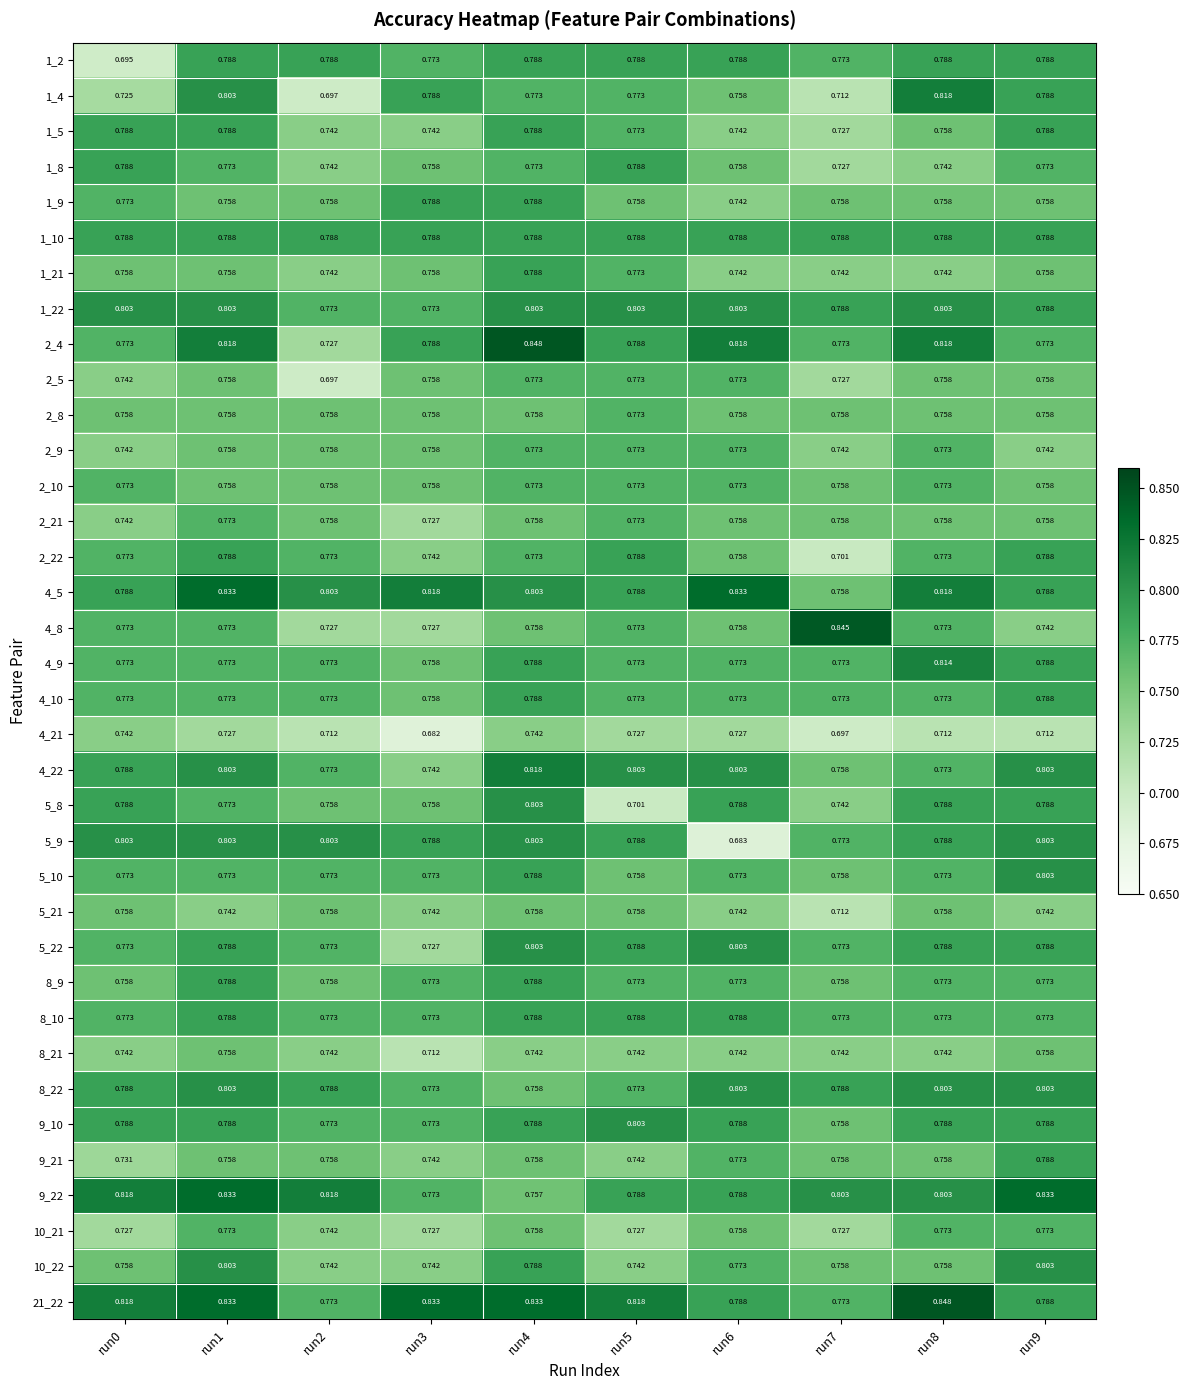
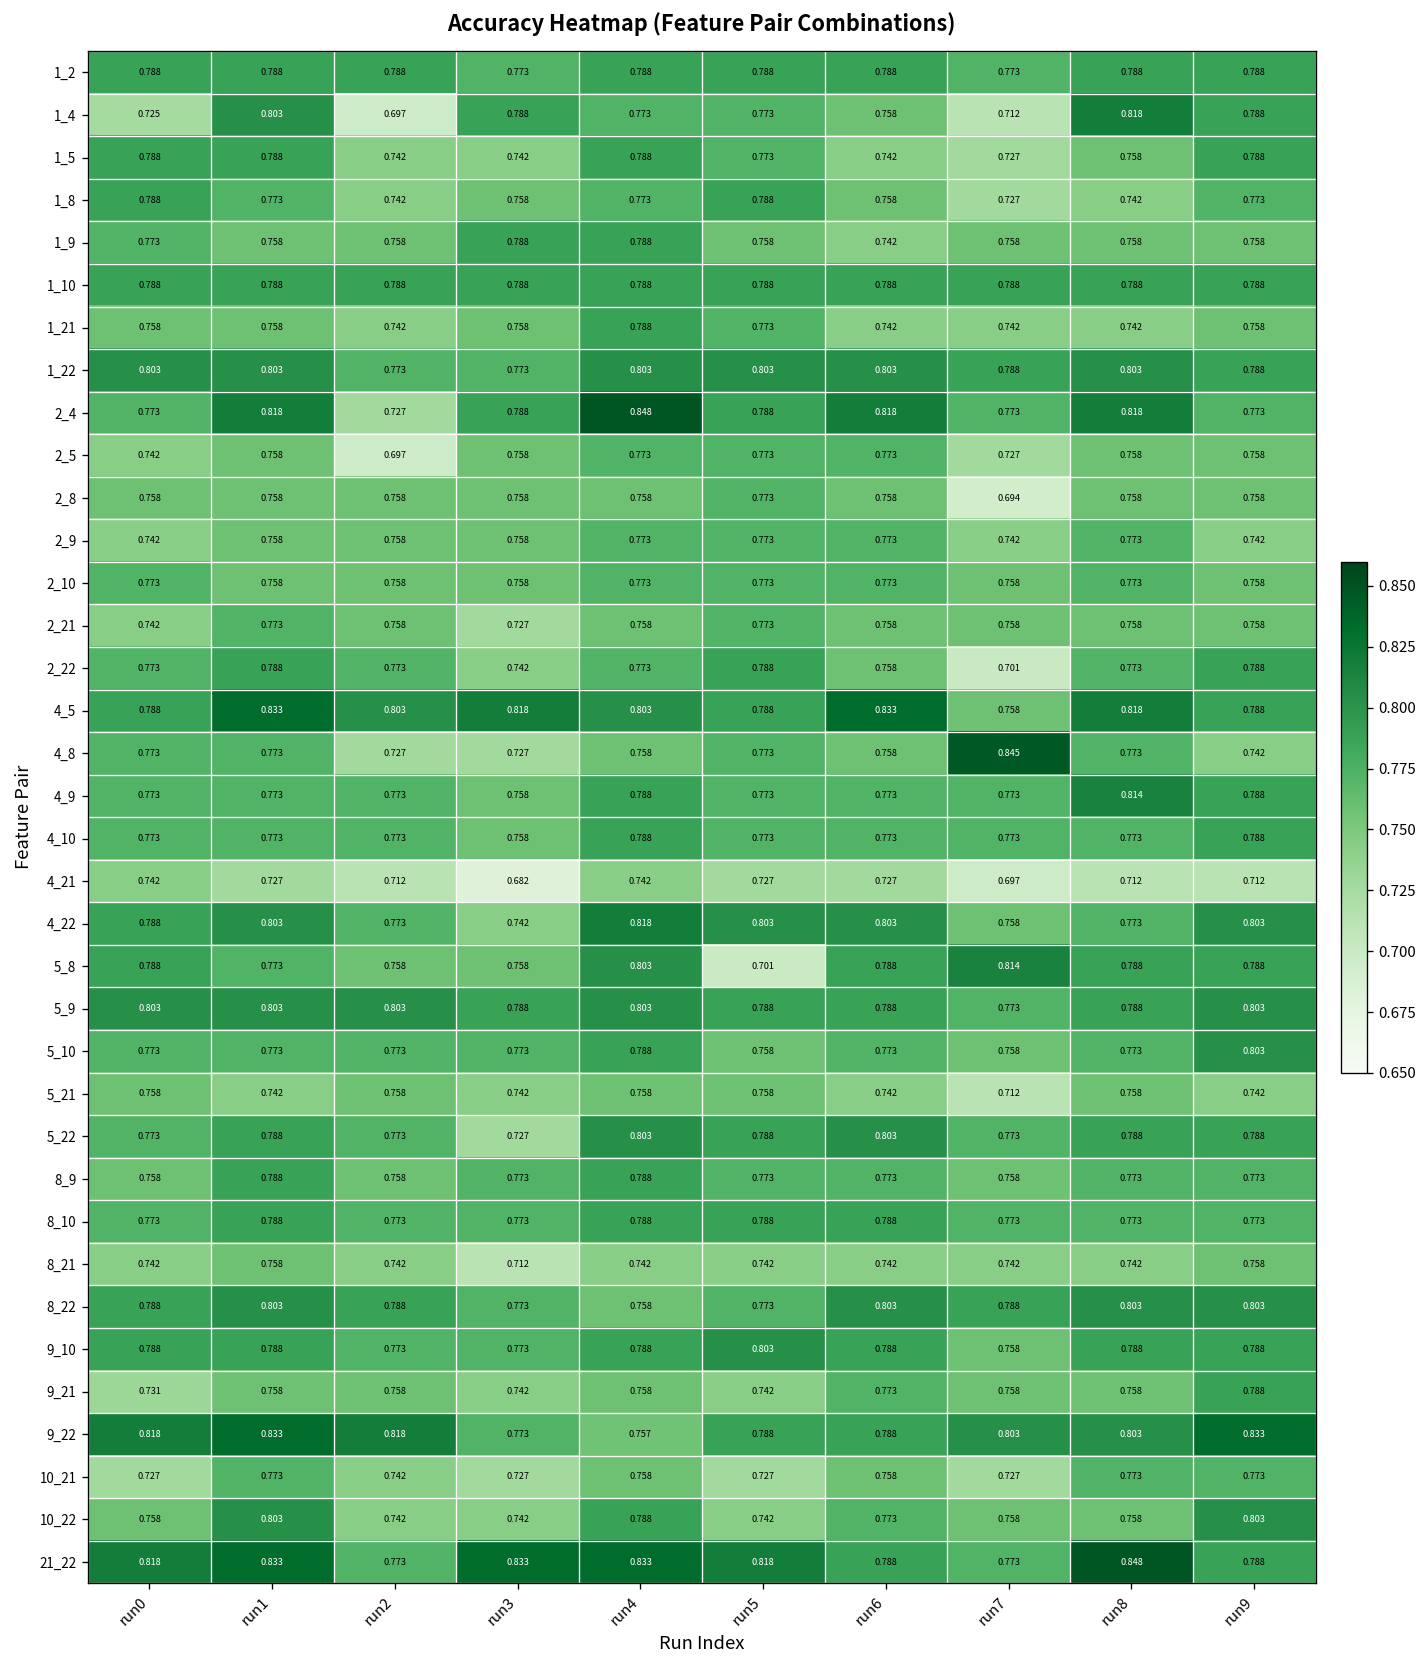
  {
    "1_2": {
-     "run0": 0.695,
+     "run0": 0.788,
      "run1": 0.788,
      "run2": 0.788,
      "run3": 0.773,
      "run4": 0.788,
      "run5": 0.788,
      "run6": 0.788,
      "run7": 0.773,
      "run8": 0.788,
      "run9": 0.788
    },
    "2_8": {
      "run0": 0.758,
      "run1": 0.758,
      "run2": 0.758,
      "run3": 0.758,
      "run4": 0.758,
      "run5": 0.773,
      "run6": 0.758,
-     "run7": 0.758,
+     "run7": 0.694,
      "run8": 0.758,
      "run9": 0.758
    },
    "5_8": {
      "run0": 0.788,
      "run1": 0.773,
      "run2": 0.758,
      "run3": 0.758,
      "run4": 0.803,
      "run5": 0.701,
      "run6": 0.788,
-     "run7": 0.742,
+     "run7": 0.814,
      "run8": 0.788,
      "run9": 0.788
    },
    "5_9": {
      "run0": 0.803,
      "run1": 0.803,
      "run2": 0.803,
      "run3": 0.788,
      "run4": 0.803,
      "run5": 0.788,
-     "run6": 0.683,
+     "run6": 0.788,
      "run7": 0.773,
      "run8": 0.788,
      "run9": 0.803
    }
  }
